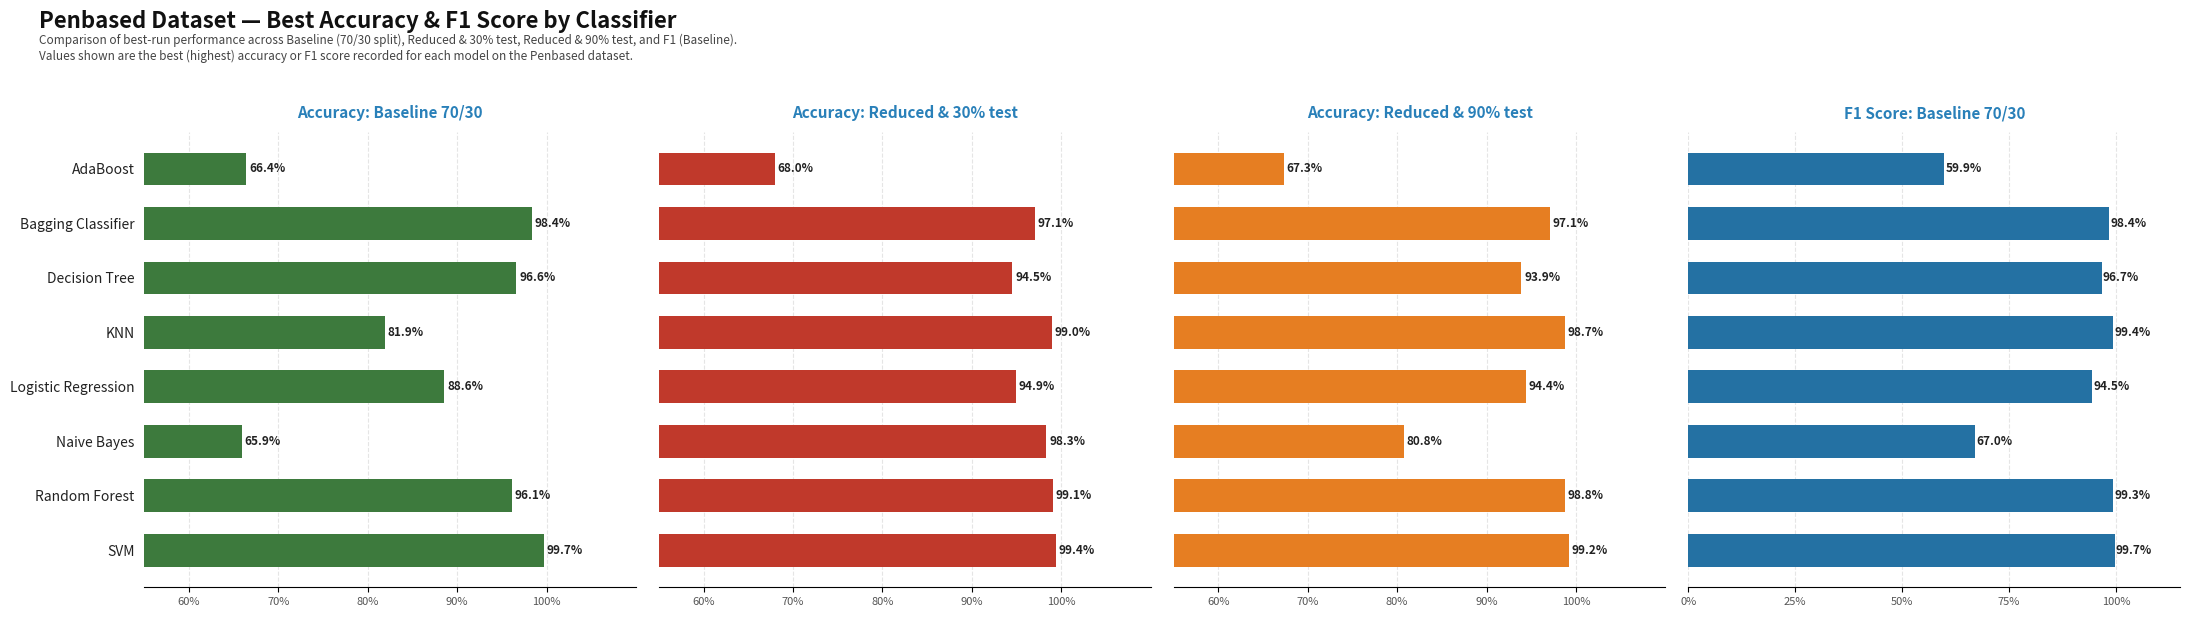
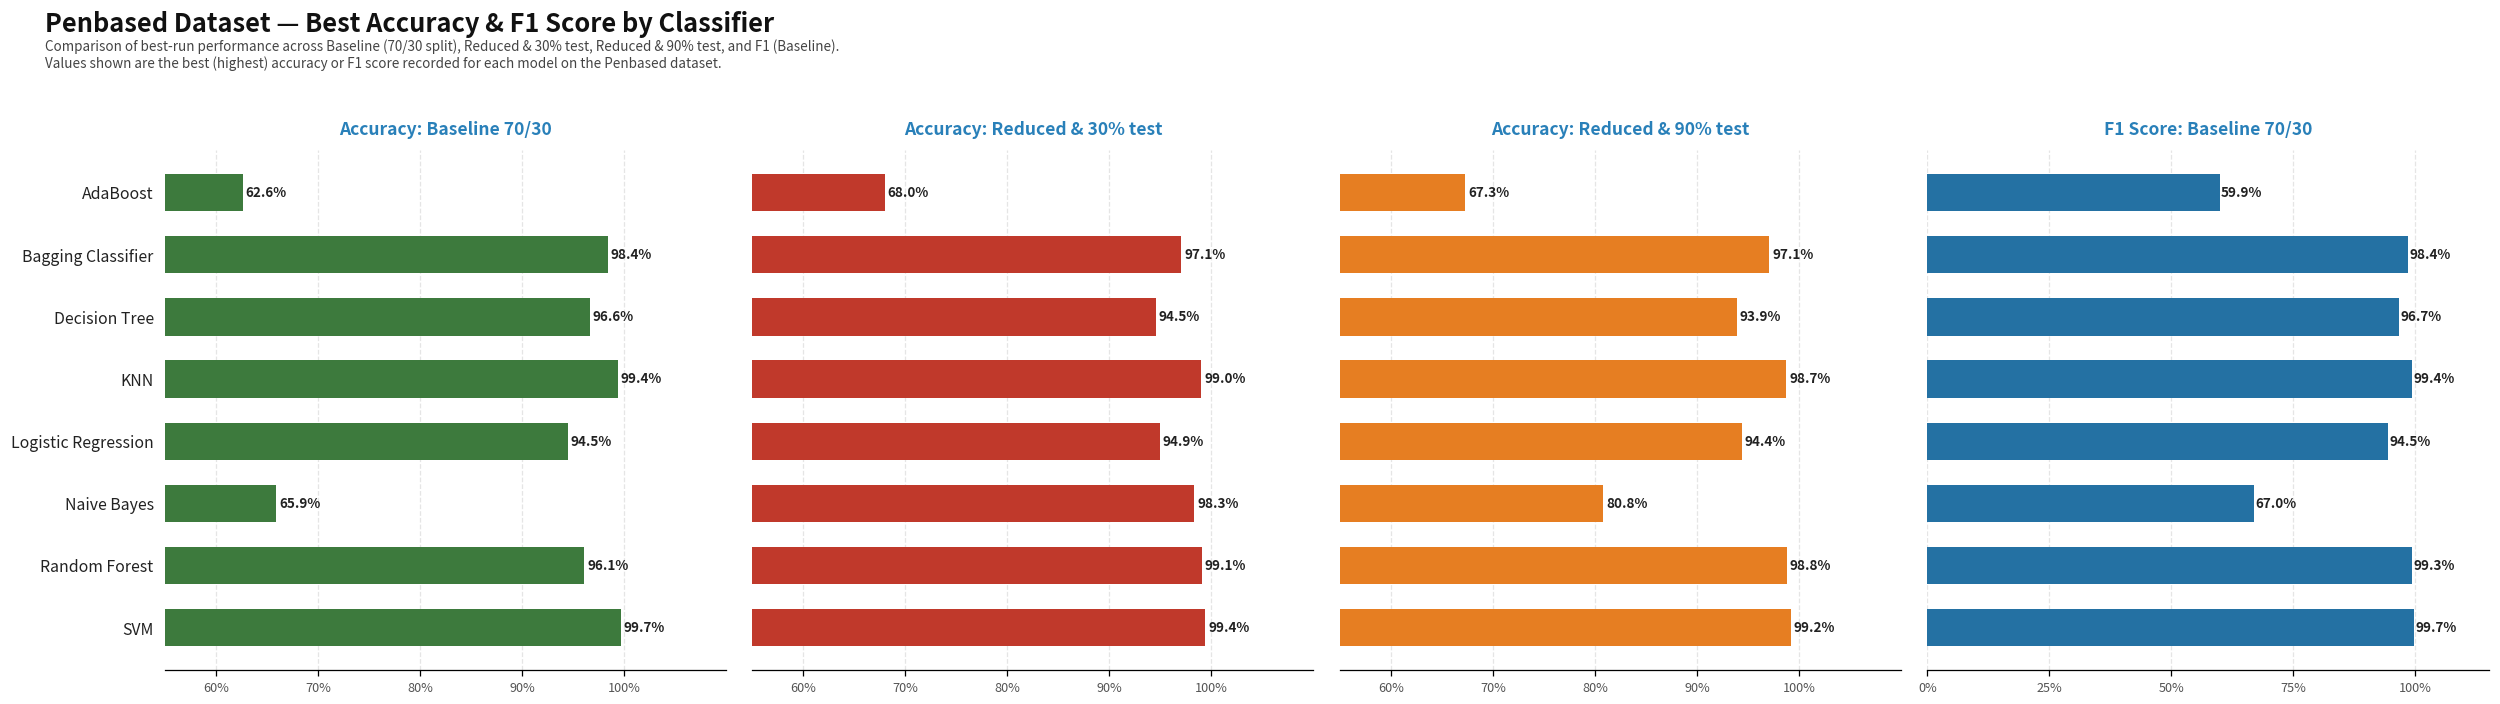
  {
    "Accuracy: Baseline 70/30": {
-     "AdaBoost": "66.4%",
+     "AdaBoost": "62.6%",
      "Bagging Classifier": "98.4%",
      "Decision Tree": "96.6%",
-     "KNN": "81.9%",
-     "Logistic Regression": "88.6%",
+     "KNN": "99.4%",
+     "Logistic Regression": "94.5%",
      "Naive Bayes": "65.9%",
      "Random Forest": "96.1%",
      "SVM": "99.7%"
    }
  }
